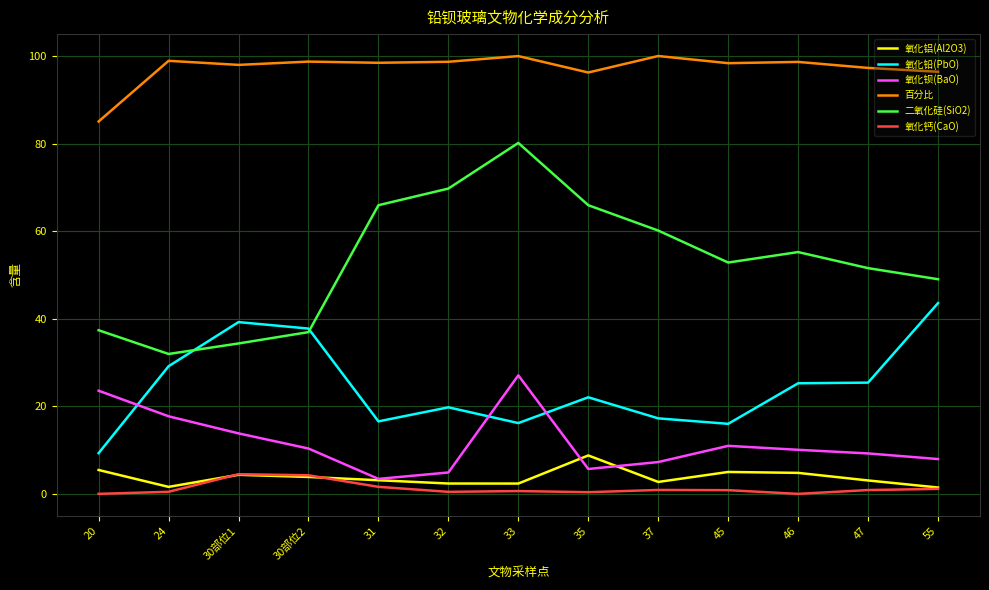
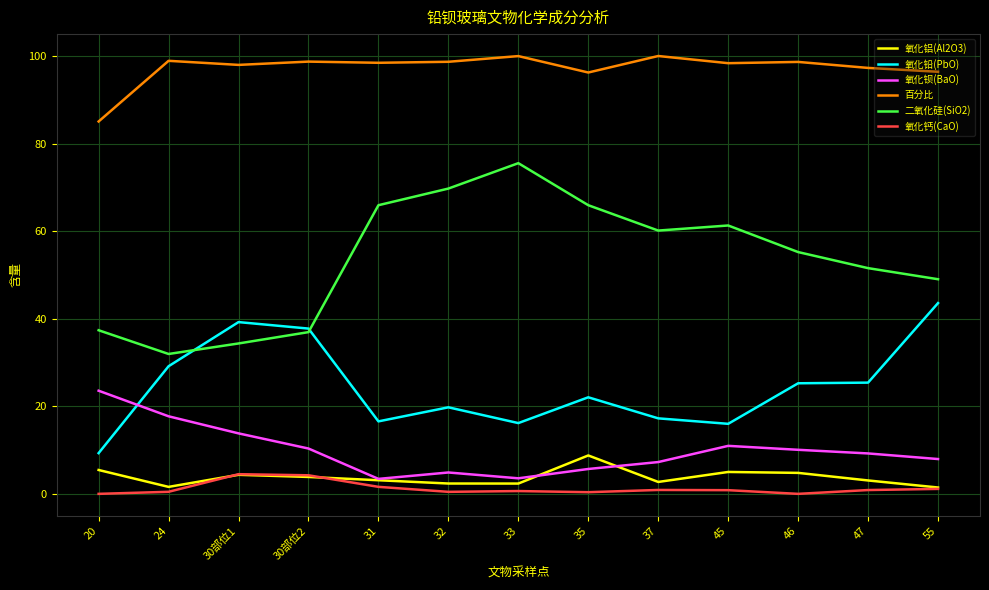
  {
    "氧化铝(Al2O3)": {
      "20": 5,
      "24": 2,
      "32": 2,
      "33": 2,
      "35": 9,
      "37": 3,
      "45": 5,
      "46": 5,
      "47": 3
    },
    "氧化铅(PbO)": {
      "20": 9,
      "24": 29,
      "30部位1": 39,
      "30部位2": 38,
      "31": 17,
      "32": 20,
      "33": 16,
      "35": 22,
      "37": 17,
      "45": 16,
      "46": 25,
      "47": 25,
      "55": 44
    },
    "氧化钡(BaO)": {
      "20": 24,
      "24": 18,
      "30部位1": 14,
      "30部位2": 10,
      "32": 5,
-     "33": 27,
+     "33": 4,
      "35": 6,
      "37": 7,
      "45": 11,
      "46": 10,
      "47": 9,
      "55": 8
    },
    "百分比": {
      "20": 85,
      "24": 99,
      "30部位1": 98,
      "30部位2": 99,
      "31": 98,
      "32": 99,
      "33": 100,
      "35": 96,
      "37": 100,
      "45": 98,
      "46": 99,
      "47": 97
    },
    "二氧化硅(SiO2)": {
      "20": 37,
      "24": 32,
      "30部位1": 34,
      "30部位2": 37,
      "31": 66,
      "32": 70,
-     "33": 80,
+     "33": 76,
      "35": 66,
      "37": 60,
-     "45": 53,
+     "45": 61,
      "46": 55,
      "47": 52,
      "55": 49
    },
    "氧化钙(CaO)": {
      "20": 0,
      "24": 0,
      "31": 2,
      "32": 0,
      "33": 1,
      "35": 0,
      "37": 1,
      "45": 1,
      "46": 0,
      "47": 1
    }
  }
